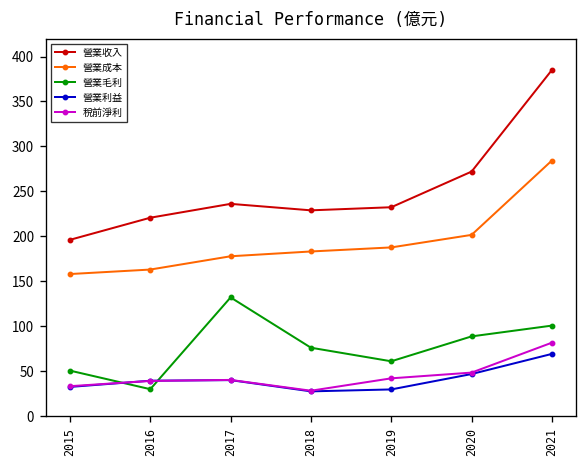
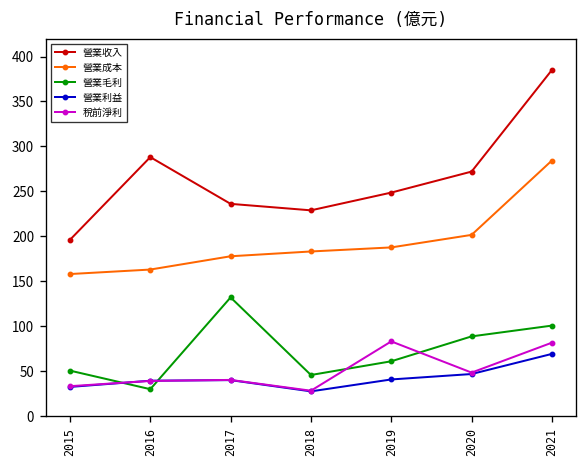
  {
    "營業收入": {
      "2015": 200,
-     "2016": 220,
+     "2016": 290,
      "2017": 240,
      "2018": 230,
-     "2019": 230,
+     "2019": 250,
      "2020": 270,
      "2021": 390
    },
    "營業成本": {
      "2015": 160,
      "2016": 160,
      "2017": 180,
      "2018": 180,
      "2019": 190,
      "2020": 200,
      "2021": 280
    },
    "營業毛利": {
      "2015": 50,
      "2016": 30,
      "2017": 130,
-     "2018": 80,
+     "2018": 50,
      "2019": 60,
      "2020": 90,
      "2021": 100
    },
    "營業利益": {
-     "2019": 30,
+     "2019": 40,
      "2021": 70
    },
    "稅前淨利": {
-     "2019": 40,
+     "2019": 80,
      "2021": 80
    }
  }
